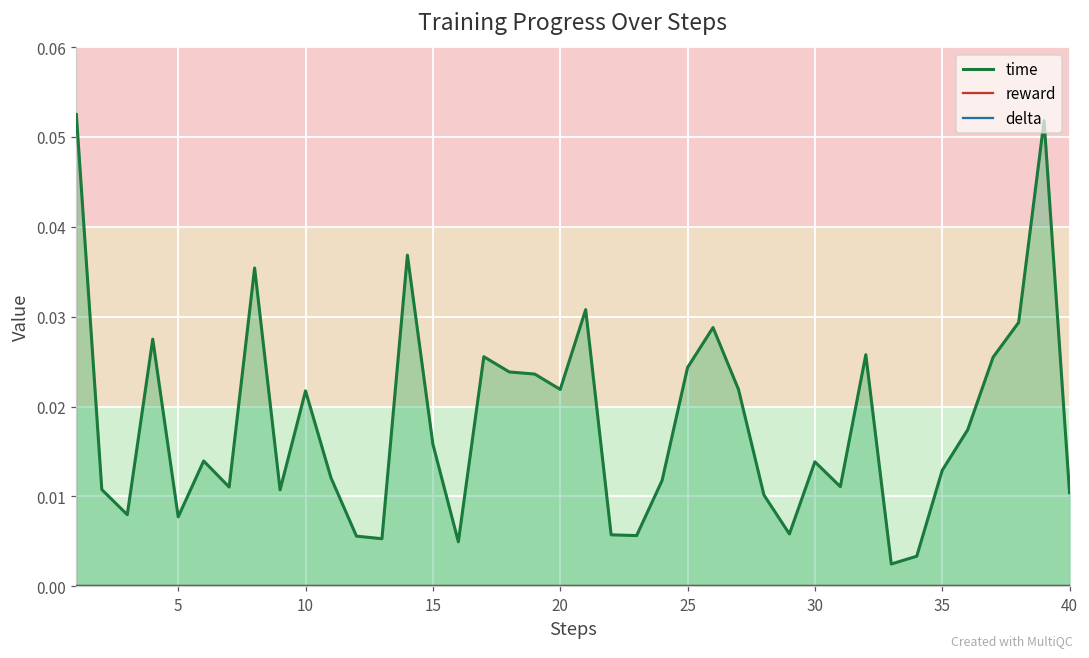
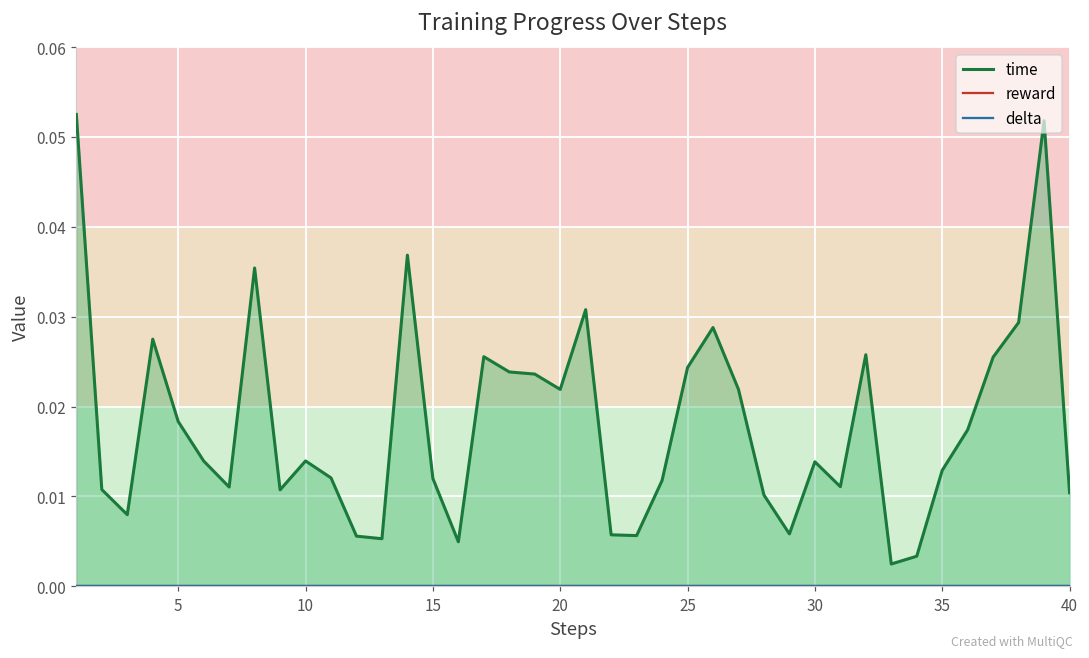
  {
    "time": {
-     "5": 0.008,
-     "10": 0.022,
-     "15": 0.016,
+     "5": 0.018,
+     "10": 0.014,
+     "15": 0.012,
      "20": 0.022,
      "25": 0.024,
      "30": 0.014,
      "35": 0.013,
      "40": 0.010
    },
    "delta": {
      "5": 0.000,
      "10": 0.000,
      "15": 0.000,
      "20": 0.000,
      "25": 0.000,
      "30": 0.000,
      "35": 0.000,
      "40": 0.000
    }
  }
